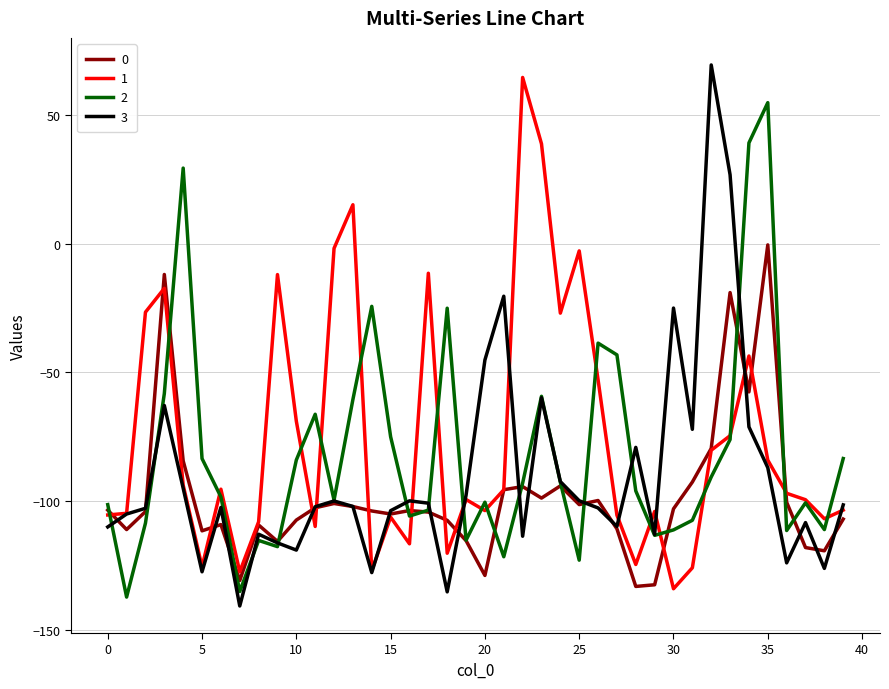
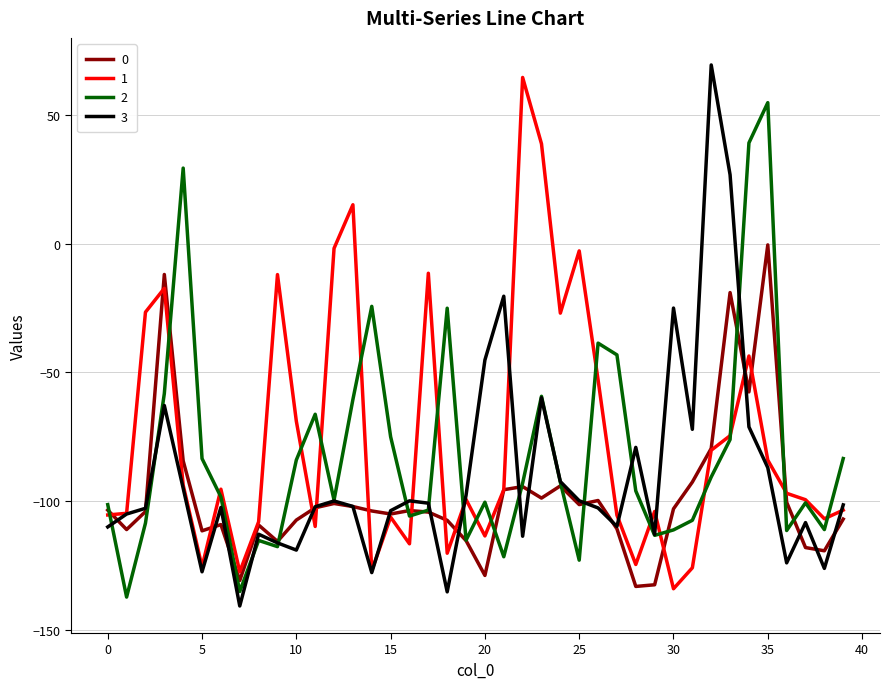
  {
    "0": {
      "0": -104,
      "5": -112,
      "10": -107,
      "15": -105,
      "20": -129,
      "25": -101,
      "30": -103,
      "35": -1
    },
    "1": {
      "0": -105,
      "5": -126,
      "10": -69,
      "15": -106,
-     "20": -104,
+     "20": -114,
      "25": -3,
      "30": -134,
      "35": -84
    },
    "2": {
      "0": -101,
      "5": -84,
      "10": -84,
      "15": -75,
      "20": -100,
      "25": -123,
      "30": -111,
      "35": 55
    },
    "3": {
      "0": -110,
      "5": -128,
      "10": -119,
      "15": -104,
      "20": -45,
      "25": -100,
      "30": -25,
      "35": -87
    }
  }
